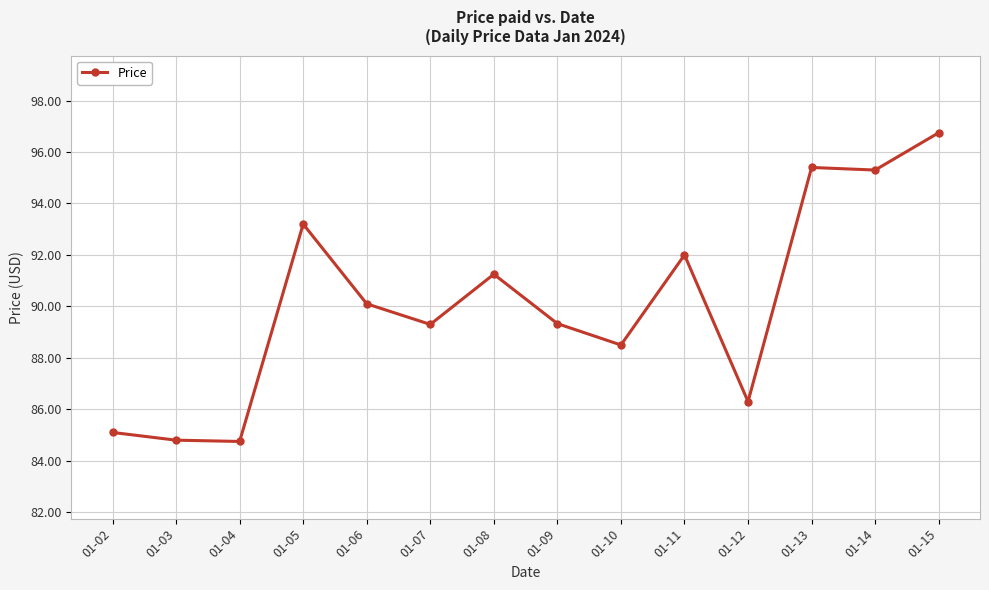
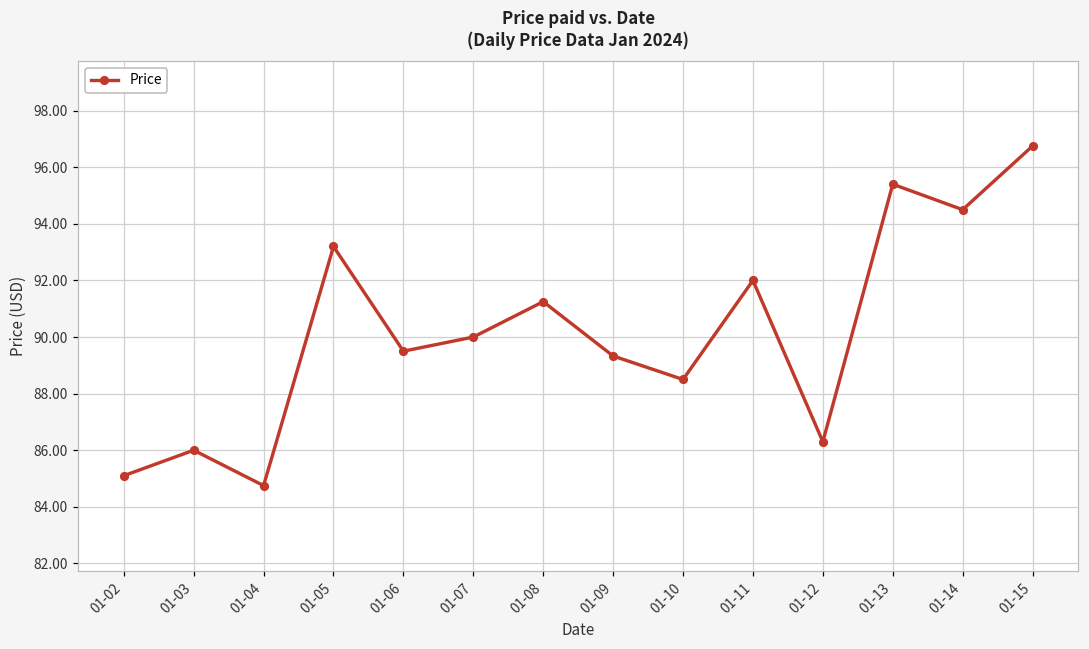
  {
    "01-02": 85.1,
-   "01-03": 84.8,
+   "01-03": 86.0,
    "01-04": 84.8,
    "01-05": 93.2,
-   "01-06": 90.1,
-   "01-07": 89.3,
+   "01-06": 89.5,
+   "01-07": 90.0,
    "01-08": 91.3,
    "01-09": 89.3,
    "01-10": 88.5,
    "01-11": 92.0,
    "01-12": 86.3,
    "01-13": 95.4,
-   "01-14": 95.3,
+   "01-14": 94.5,
    "01-15": 96.8
  }
